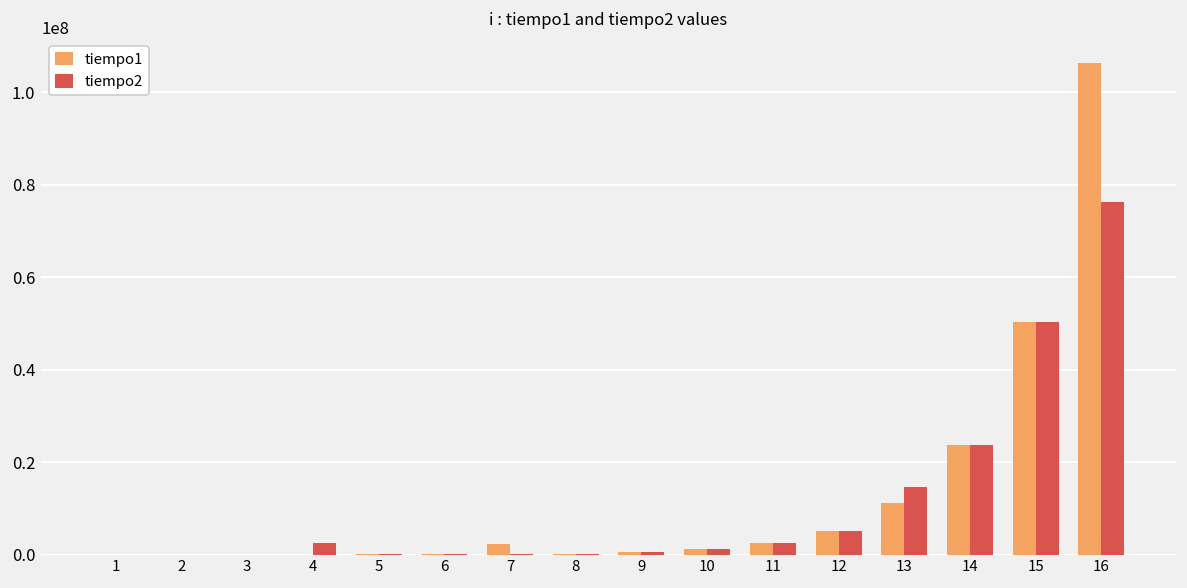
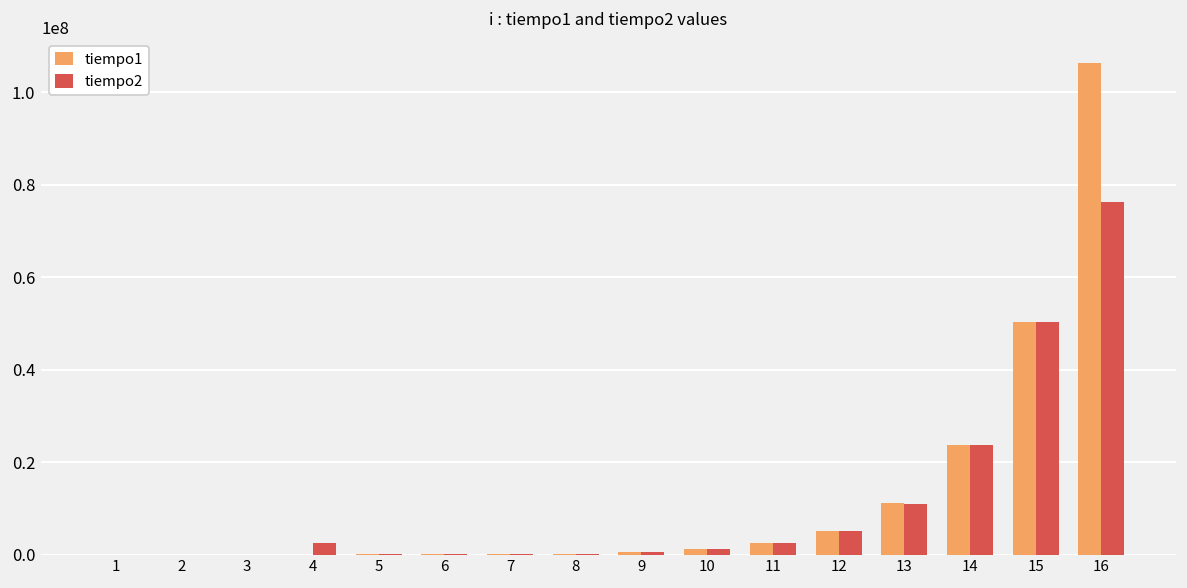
  {
    "tiempo1": {
-     "7": 2000000,
+     "7": 0,
      "10": 1000000,
      "11": 2000000,
      "12": 5000000,
      "13": 11000000,
      "14": 24000000,
      "15": 50000000,
      "16": 106000000
    },
    "tiempo2": {
      "4": 2000000,
      "10": 1000000,
      "11": 2000000,
      "12": 5000000,
-     "13": 15000000,
+     "13": 11000000,
      "14": 24000000,
      "15": 50000000,
      "16": 76000000
    }
  }
